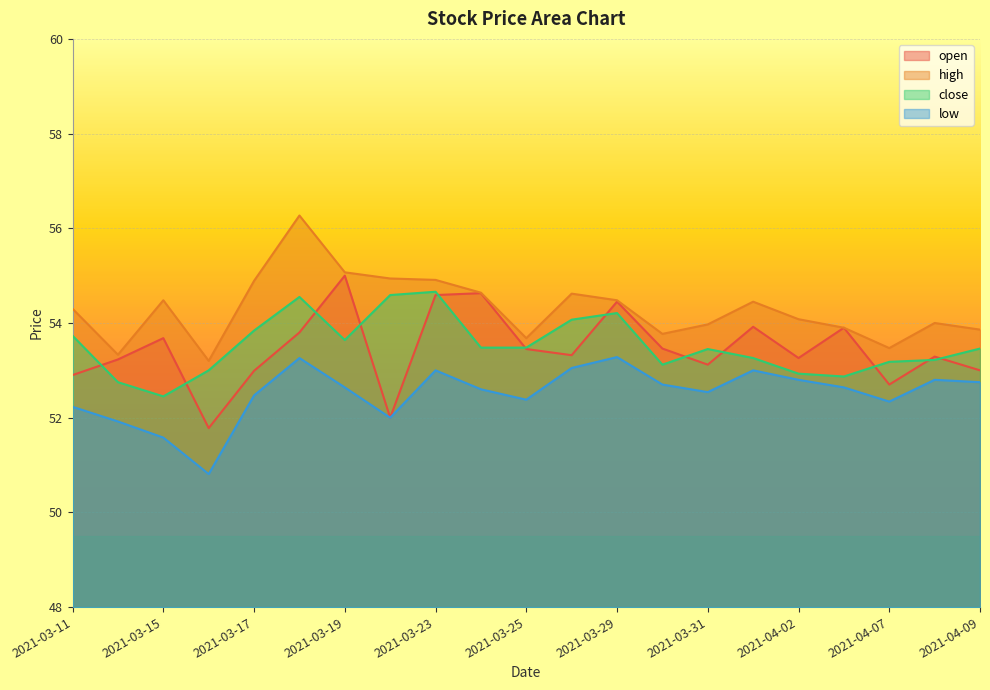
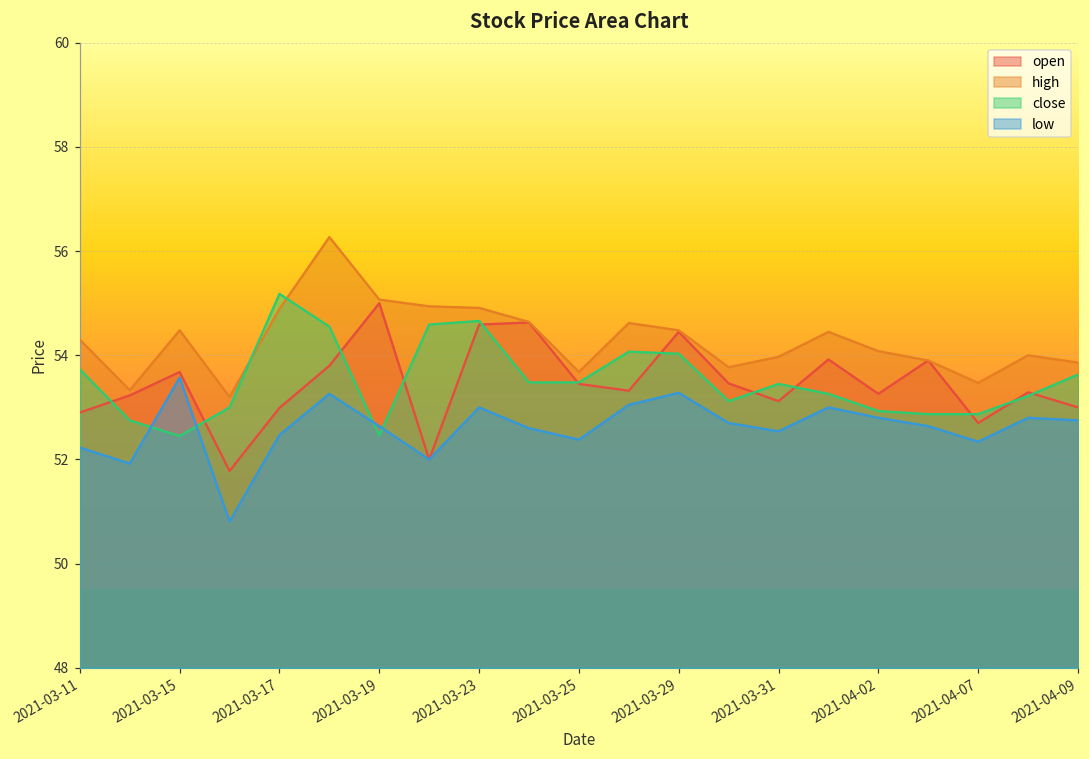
  {
    "close": {
      "2021-03-11": 53.7,
      "2021-03-15": 52.5,
-     "2021-03-17": 53.8,
-     "2021-03-19": 53.6,
+     "2021-03-17": 55.2,
+     "2021-03-19": 52.5,
      "2021-03-23": 54.7,
-     "2021-03-29": 54.2,
+     "2021-03-29": 54.0,
      "2021-03-31": 53.5,
      "2021-04-02": 52.9,
-     "2021-04-07": 53.2,
-     "2021-04-09": 53.5
+     "2021-04-07": 52.9,
+     "2021-04-09": 53.6
    },
    "low": {
      "2021-03-11": 52.2,
-     "2021-03-15": 51.6,
+     "2021-03-15": 53.6,
      "2021-03-17": 52.5,
      "2021-03-19": 52.6,
      "2021-03-23": 53.0,
      "2021-03-25": 52.4,
      "2021-03-29": 53.3,
      "2021-03-31": 52.5,
      "2021-04-02": 52.8,
      "2021-04-07": 52.3,
      "2021-04-09": 52.8
    }
  }
